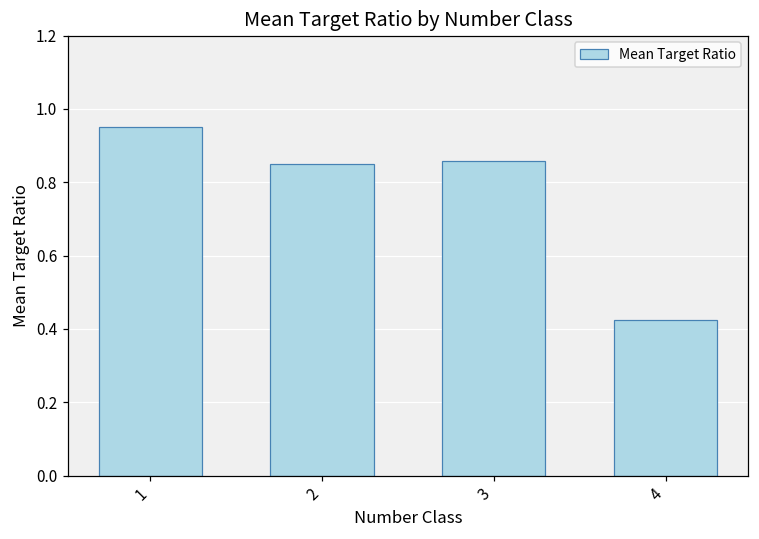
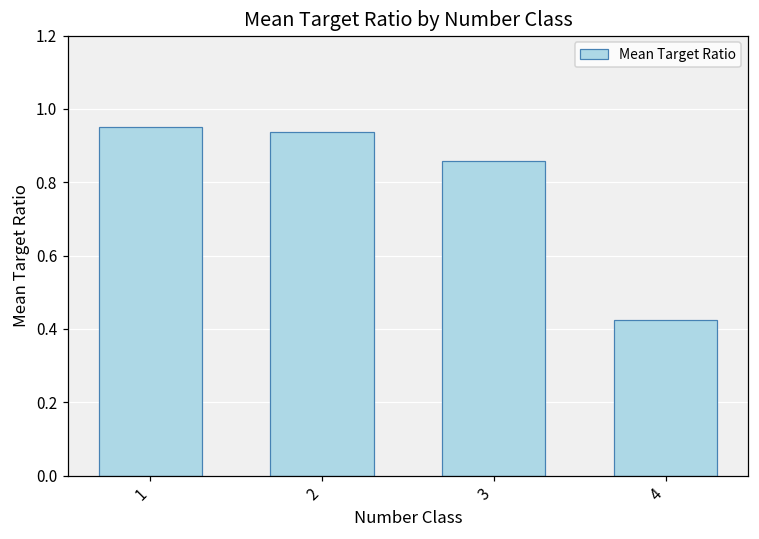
  {
    "1": 0.95,
-   "2": 0.85,
+   "2": 0.94,
    "3": 0.86,
    "4": 0.43
  }
